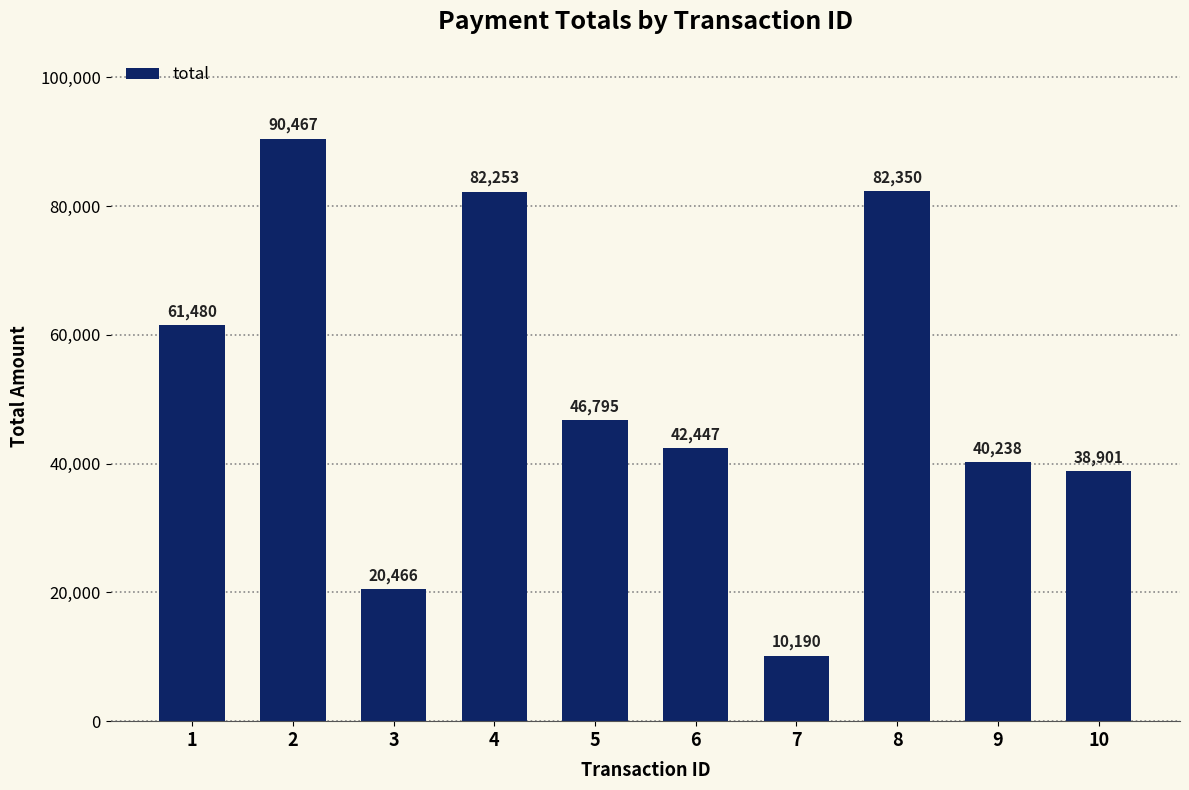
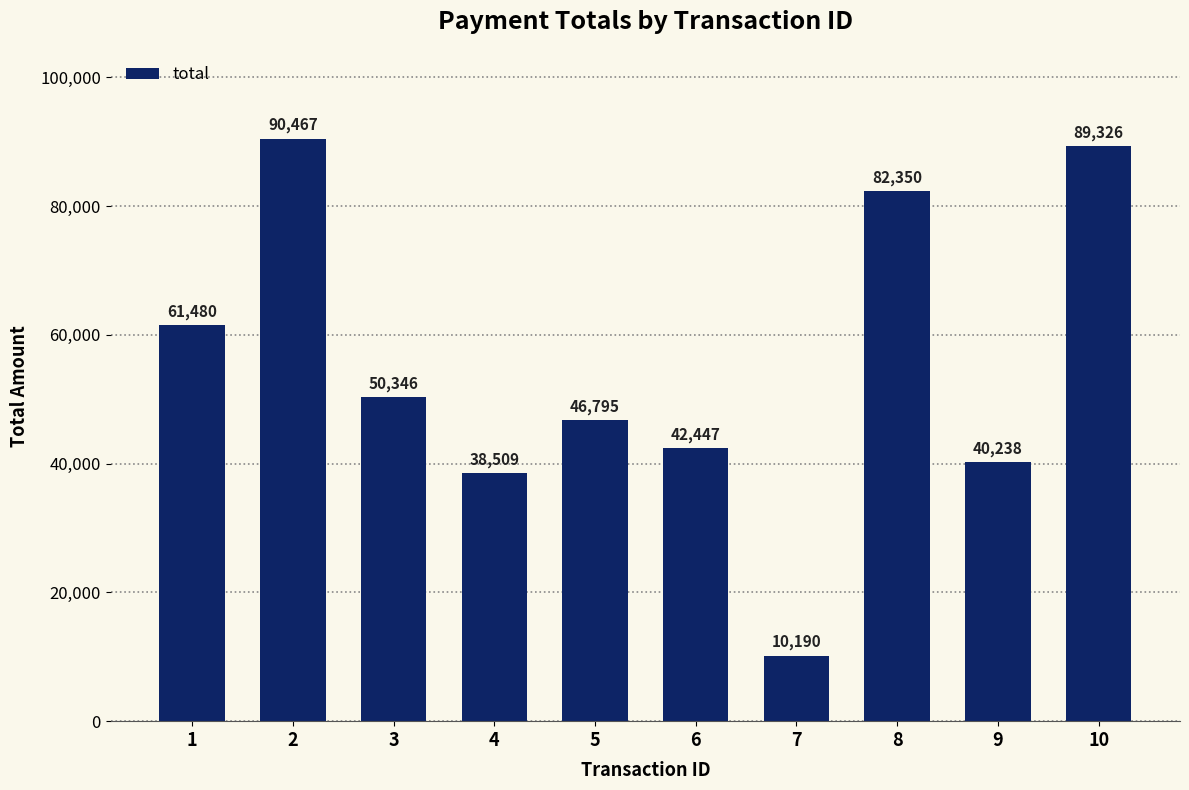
  {
    "1": "61,480",
    "2": "90,467",
-   "3": "20,466",
-   "4": "82,253",
+   "3": "50,346",
+   "4": "38,509",
    "5": "46,795",
    "6": "42,447",
    "7": "10,190",
    "8": "82,350",
    "9": "40,238",
-   "10": "38,901"
+   "10": "89,326"
  }
